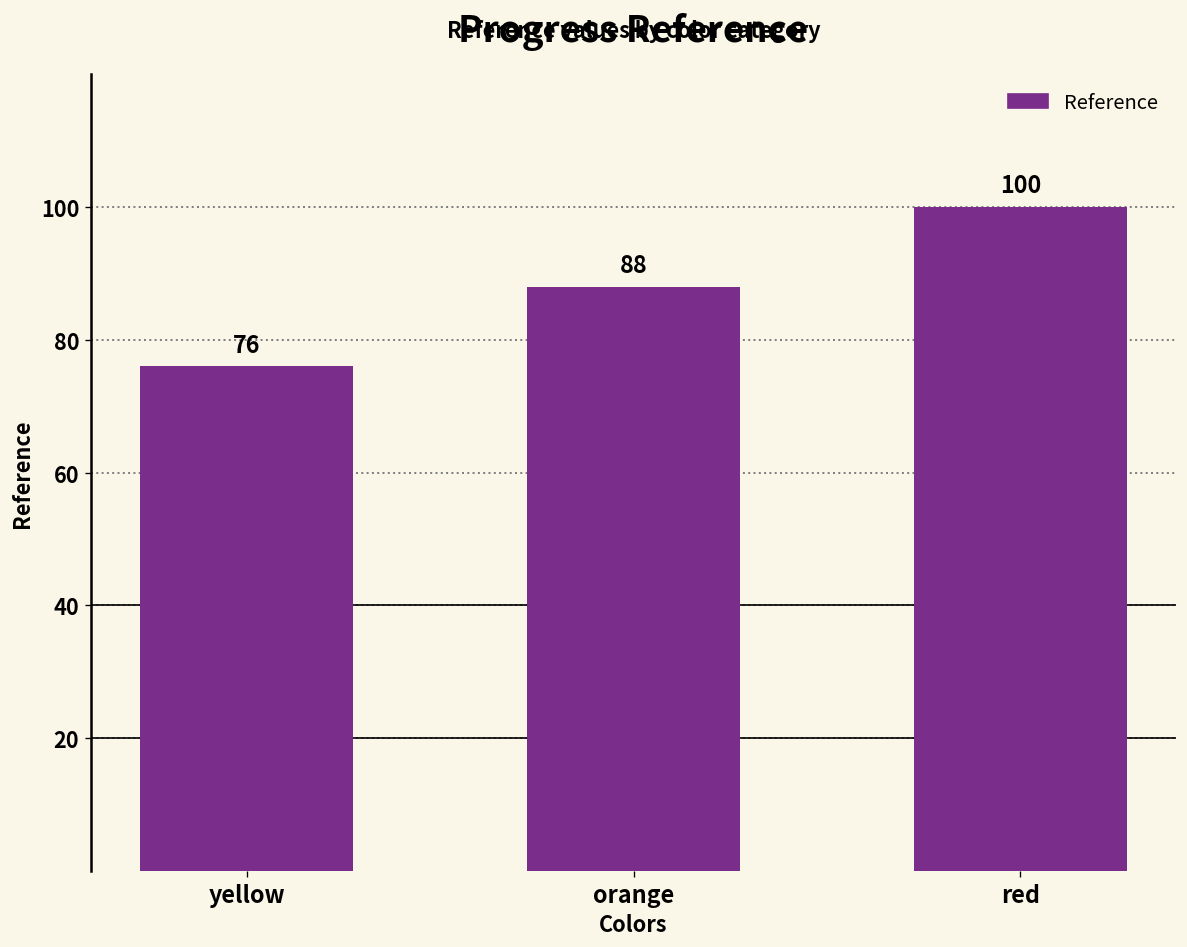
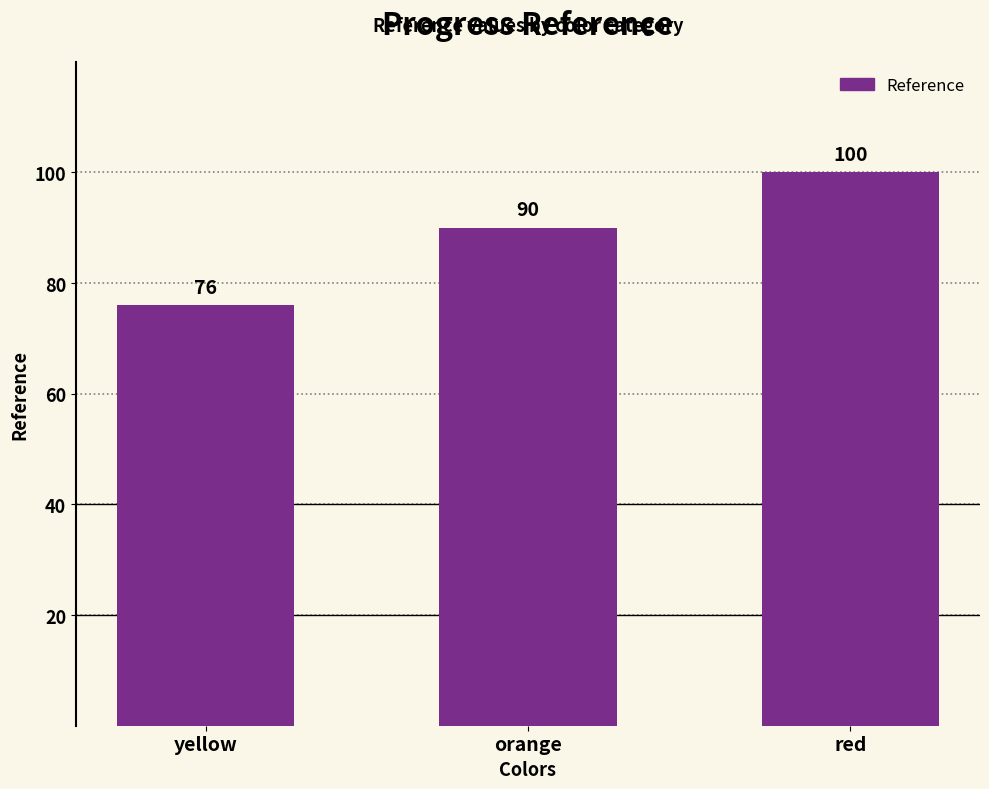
  {
    "yellow": 76,
-   "orange": 88,
+   "orange": 90,
    "red": 100
  }
